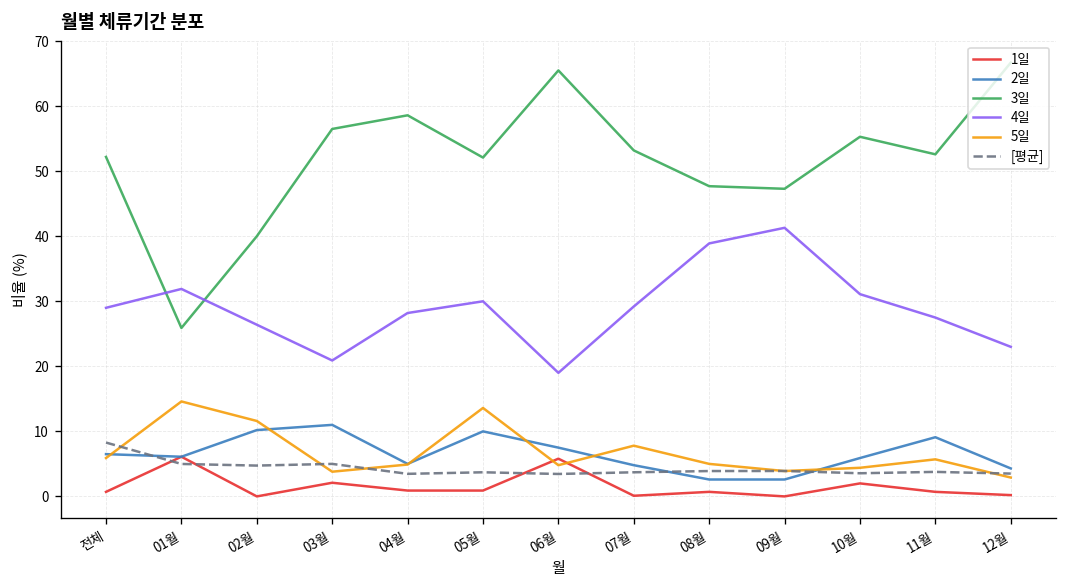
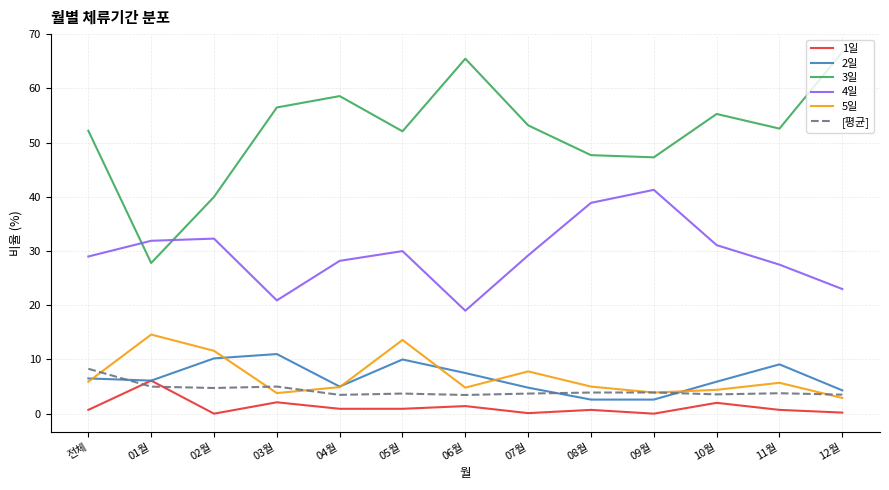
  {
    "1일": {
      "전체": 1,
      "02월": 0,
      "03월": 2,
      "04월": 1,
      "05월": 1,
-     "06월": 6,
+     "06월": 1,
      "07월": 0,
      "08월": 1,
      "09월": 0,
      "10월": 2,
      "11월": 1,
      "12월": 0
    },
    "2일": {
      "전체": 7,
      "02월": 10,
      "03월": 11,
      "05월": 10,
      "06월": 8,
      "07월": 5,
      "08월": 3,
      "09월": 3,
      "10월": 6,
      "11월": 9,
      "12월": 4
    },
    "3일": {
      "전체": 52,
-     "01월": 26,
+     "01월": 28,
      "02월": 40,
      "03월": 57,
      "04월": 59,
      "05월": 52,
      "06월": 66,
      "07월": 53,
      "08월": 48,
      "09월": 47,
      "10월": 55,
      "11월": 53
    },
    "4일": {
      "전체": 29,
      "01월": 32,
-     "02월": 26,
+     "02월": 32,
      "03월": 21,
      "04월": 28,
      "05월": 30,
      "06월": 19,
      "07월": 29,
      "08월": 39,
      "09월": 41,
      "10월": 31,
      "11월": 28,
      "12월": 23
    },
    "5일": {
      "전체": 6,
      "01월": 15,
      "02월": 12,
      "03월": 4,
      "05월": 14,
      "06월": 5,
      "07월": 8,
      "08월": 5,
      "10월": 4,
      "11월": 6,
      "12월": 3
    },
    "[평균]": {
      "전체": 8,
      "01월": 5,
      "02월": 5,
      "03월": 5,
      "04월": 3,
      "05월": 4,
      "06월": 3,
      "07월": 4,
      "08월": 4,
      "10월": 4,
      "11월": 4,
      "12월": 4
    }
  }
